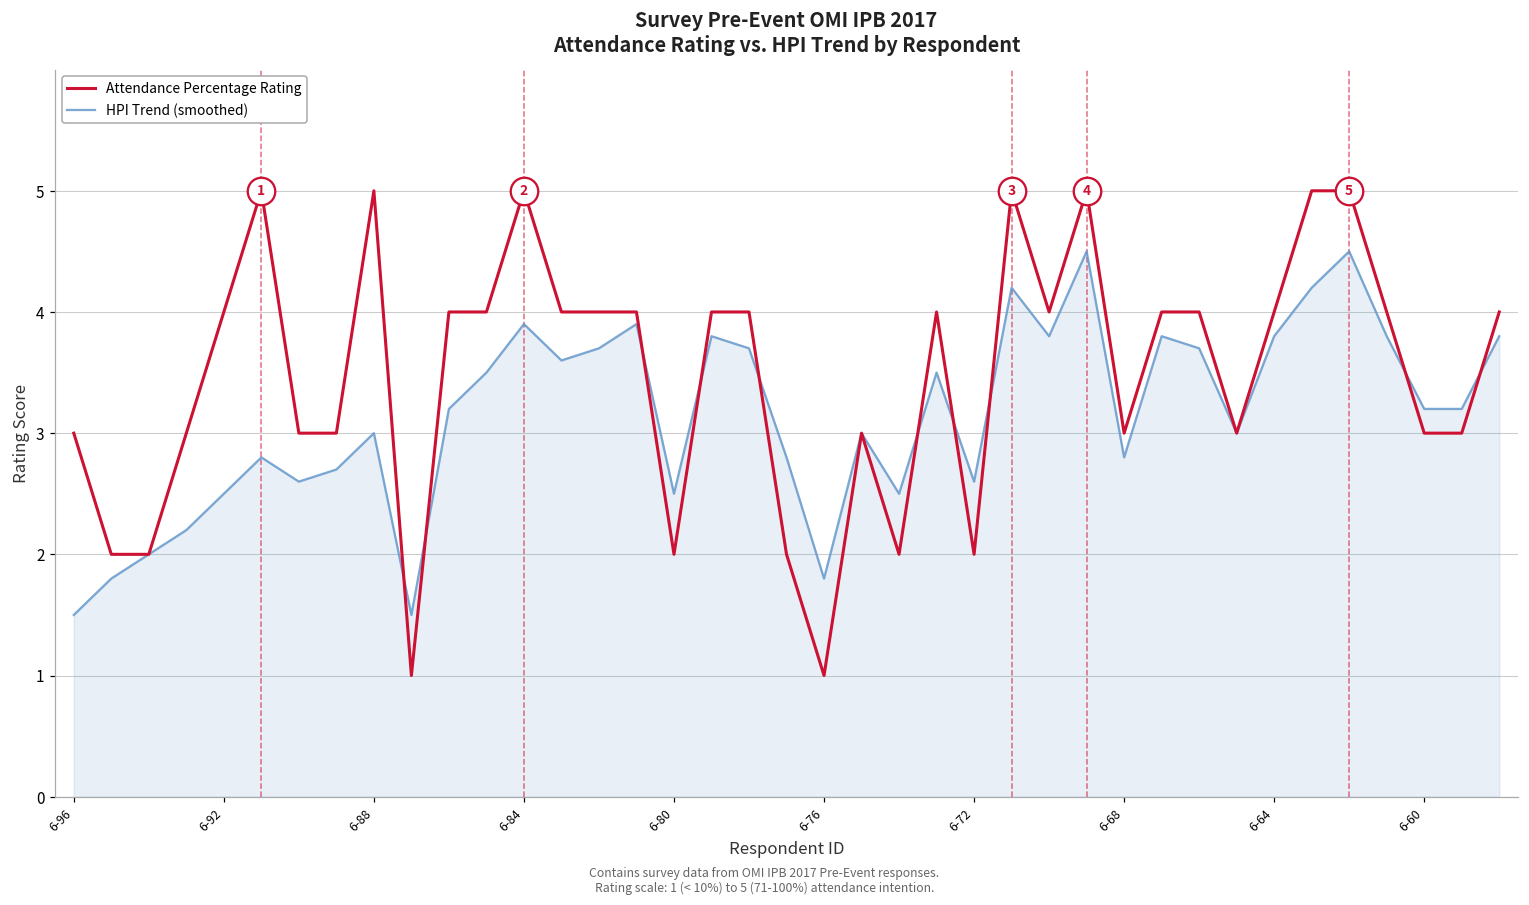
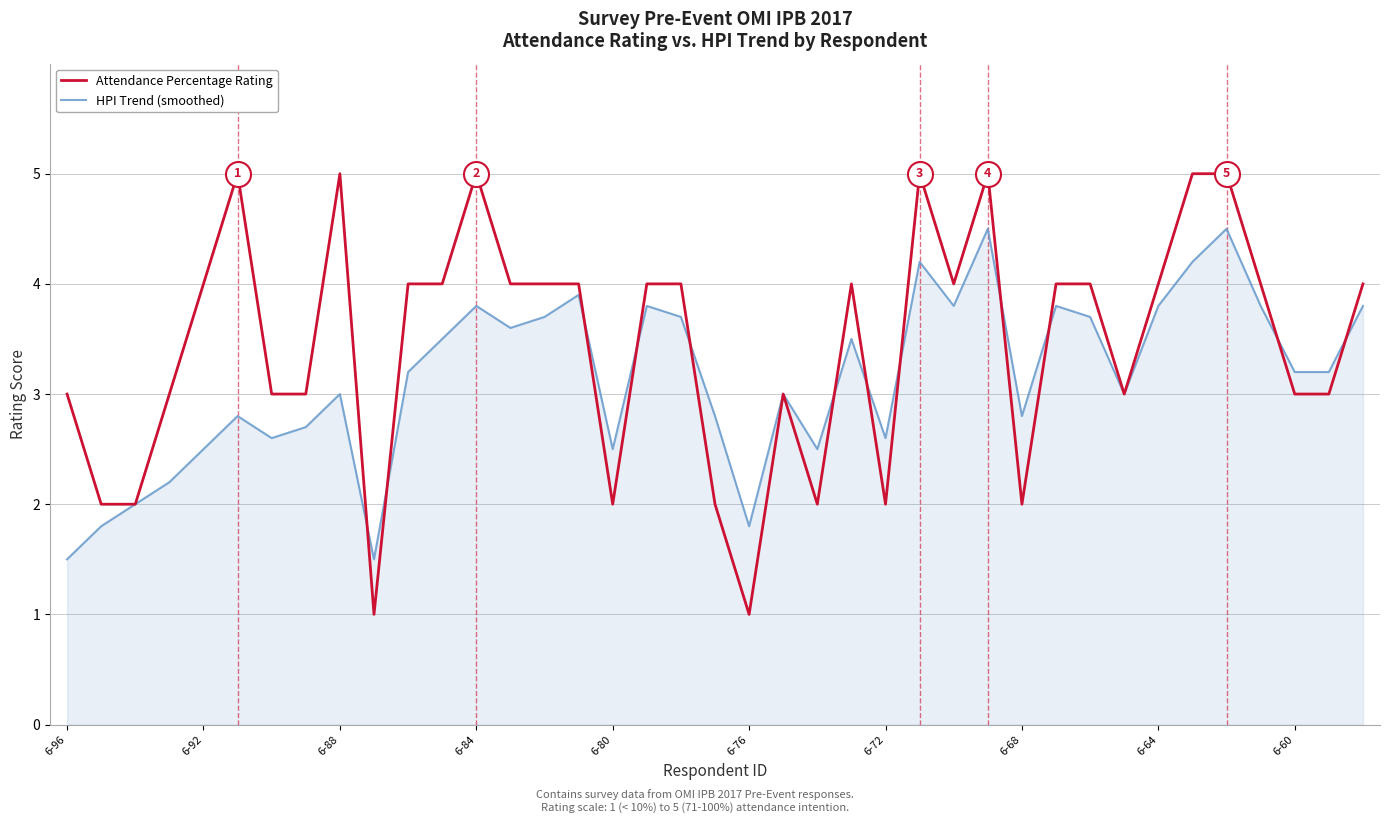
  {
    "Attendance Percentage Rating": {
      "6-96": 3,
      "6-92": 4,
      "6-88": 5,
      "6-80": 2,
      "6-76": 1,
      "6-72": 2,
-     "6-68": 3,
+     "6-68": 2,
      "6-64": 4,
      "6-60": 3
    },
    "HPI Trend (smoothed)": {
      "6-96": 1.5,
      "6-92": 2.5,
      "6-88": 3.0,
-     "6-84": 3.9,
+     "6-84": 3.8,
      "6-80": 2.5,
      "6-76": 1.8,
      "6-72": 2.6,
      "6-68": 2.8,
      "6-64": 3.8,
      "6-60": 3.2
    }
  }
